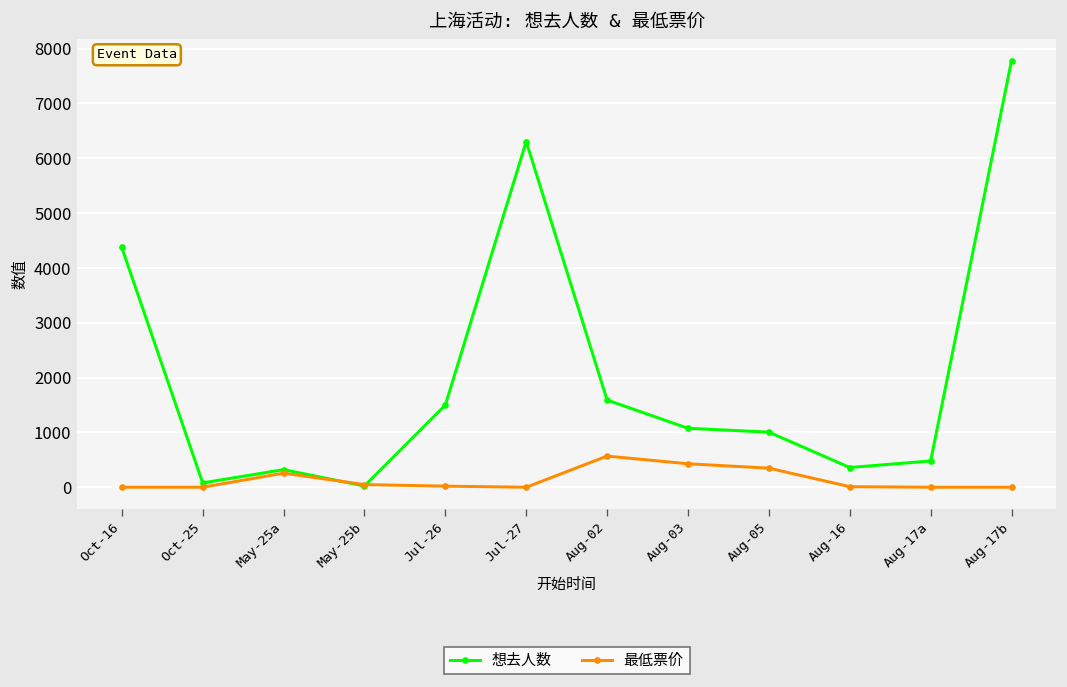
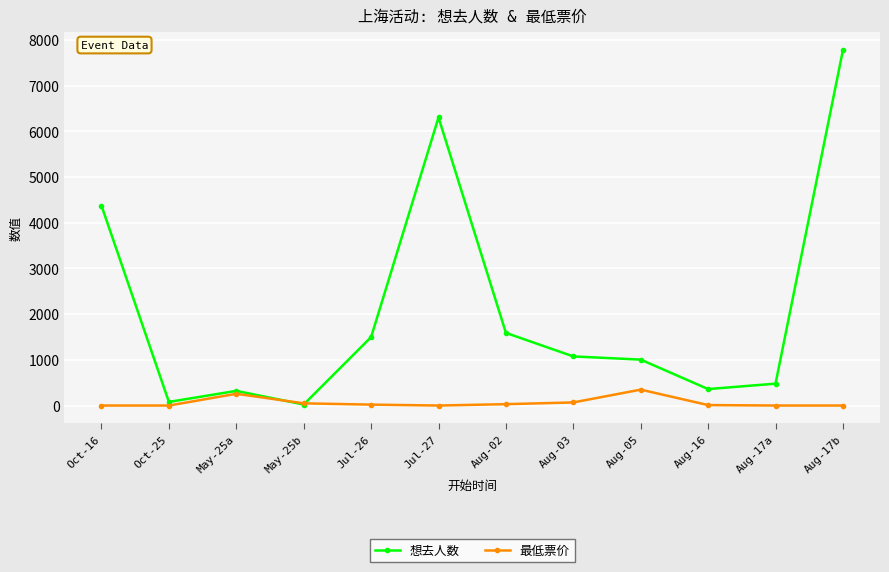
  {
    "想去人数": {
      "Oct-16": 4400,
      "Oct-25": 100,
      "May-25a": 300,
      "Jul-26": 1500,
      "Jul-27": 6300,
      "Aug-02": 1600,
      "Aug-03": 1100,
      "Aug-05": 1000,
      "Aug-16": 400,
      "Aug-17a": 500,
      "Aug-17b": 7800
    },
    "最低票价": {
      "Oct-16": 0,
      "Oct-25": 0,
      "May-25a": 300,
      "Jul-26": 0,
      "Jul-27": 0,
-     "Aug-02": 600,
-     "Aug-03": 400,
+     "Aug-02": 0,
+     "Aug-03": 100,
      "Aug-05": 300,
      "Aug-16": 0,
      "Aug-17a": 0,
      "Aug-17b": 0
    }
  }
